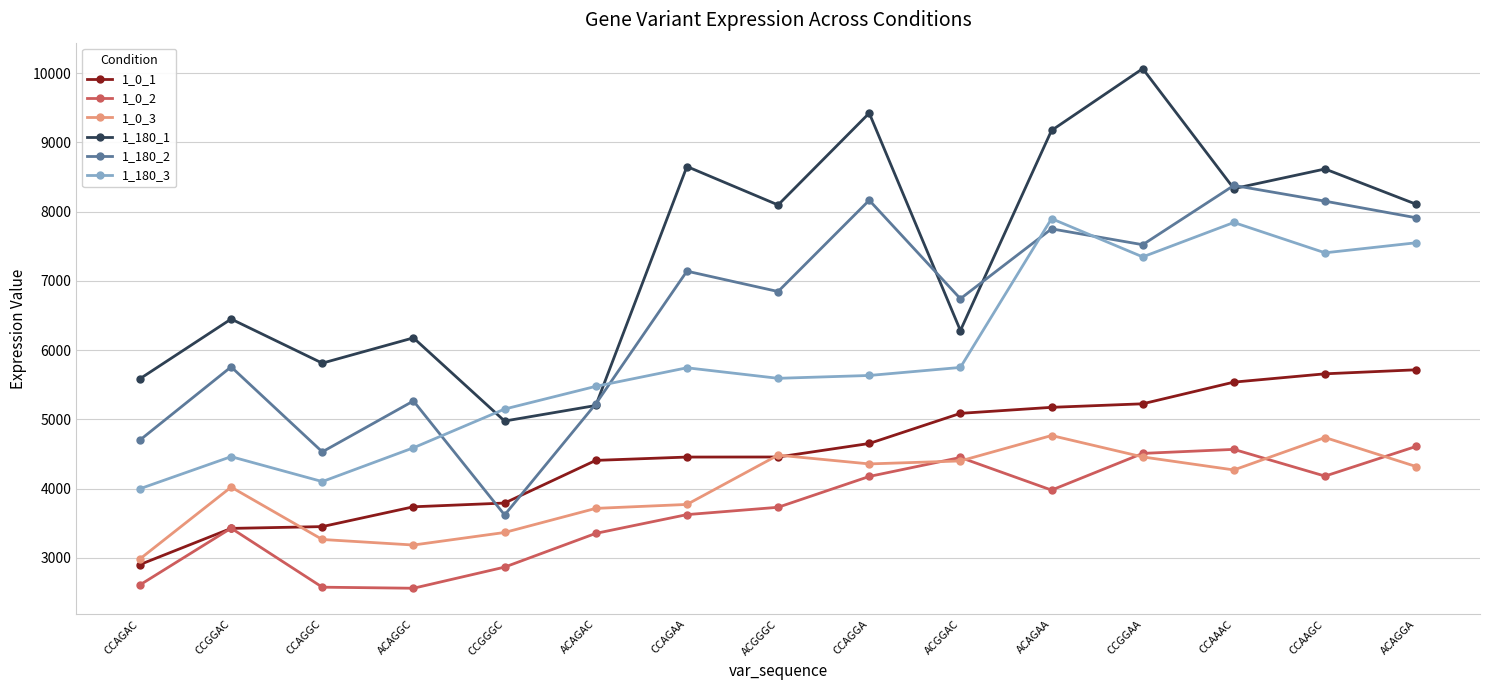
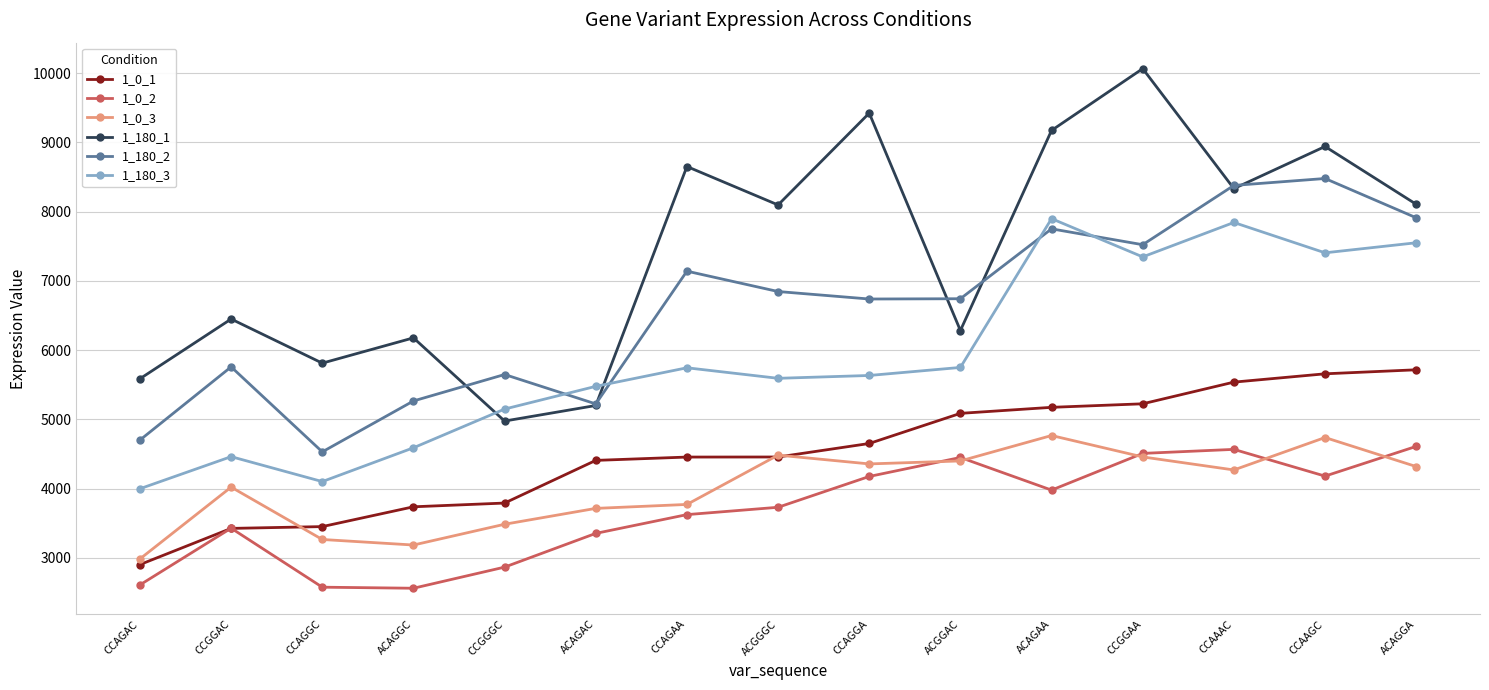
  {
    "1_0_1": {
      "CCAGAC": 2900,
      "CCAGGC": 3500,
      "ACAGGC": 3700,
      "CCGGGC": 3800,
      "ACAGAC": 4400,
      "CCAGAA": 4500,
      "CCAGGA": 4700,
      "ACGGAC": 5100,
      "ACAGAA": 5200,
      "CCGGAA": 5200,
      "CCAAAC": 5500,
      "CCAAGC": 5700,
      "ACAGGA": 5700
    },
    "1_0_2": {
      "CCAGAC": 2600,
      "CCAGGC": 2600,
      "ACAGGC": 2600,
      "CCGGGC": 2900,
      "ACAGAC": 3400,
      "CCAGAA": 3600,
      "ACGGGC": 3700,
      "CCAGGA": 4200,
      "ACGGAC": 4500,
      "ACAGAA": 4000,
      "CCGGAA": 4500,
      "CCAAAC": 4600,
      "CCAAGC": 4200,
      "ACAGGA": 4600
    },
    "1_0_3": {
      "CCAGAC": 3000,
      "CCGGAC": 4000,
      "CCAGGC": 3300,
      "ACAGGC": 3200,
-     "CCGGGC": 3400,
+     "CCGGGC": 3500,
      "ACAGAC": 3700,
      "CCAGAA": 3800,
      "CCAGGA": 4400,
      "ACGGAC": 4400,
      "ACAGAA": 4800,
      "CCGGAA": 4500,
      "CCAAAC": 4300,
      "CCAAGC": 4700,
      "ACAGGA": 4300
    },
    "1_180_1": {
      "CCAGAC": 5600,
      "CCGGAC": 6400,
      "CCAGGC": 5800,
      "ACAGGC": 6200,
      "CCGGGC": 5000,
      "CCAGAA": 8700,
      "ACGGGC": 8100,
      "CCAGGA": 9400,
      "ACGGAC": 6300,
      "ACAGAA": 9200,
      "CCGGAA": 10100,
      "CCAAAC": 8300,
-     "CCAAGC": 8600,
+     "CCAAGC": 8900,
      "ACAGGA": 8100
    },
    "1_180_2": {
      "CCAGAC": 4700,
      "CCGGAC": 5800,
      "CCAGGC": 4500,
      "ACAGGC": 5300,
-     "CCGGGC": 3600,
+     "CCGGGC": 5600,
      "CCAGAA": 7100,
      "ACGGGC": 6800,
-     "CCAGGA": 8200,
+     "CCAGGA": 6700,
      "ACGGAC": 6700,
      "ACAGAA": 7800,
      "CCGGAA": 7500,
      "CCAAAC": 8400,
-     "CCAAGC": 8200,
+     "CCAAGC": 8500,
      "ACAGGA": 7900
    },
    "1_180_3": {
      "CCAGAC": 4000,
      "CCGGAC": 4500,
      "CCAGGC": 4100,
      "ACAGGC": 4600,
      "CCGGGC": 5100,
      "ACAGAC": 5500,
      "CCAGAA": 5700,
      "ACGGGC": 5600,
      "CCAGGA": 5600,
      "ACGGAC": 5800,
      "ACAGAA": 7900,
      "CCGGAA": 7300,
      "CCAAAC": 7800,
      "CCAAGC": 7400,
      "ACAGGA": 7600
    }
  }
